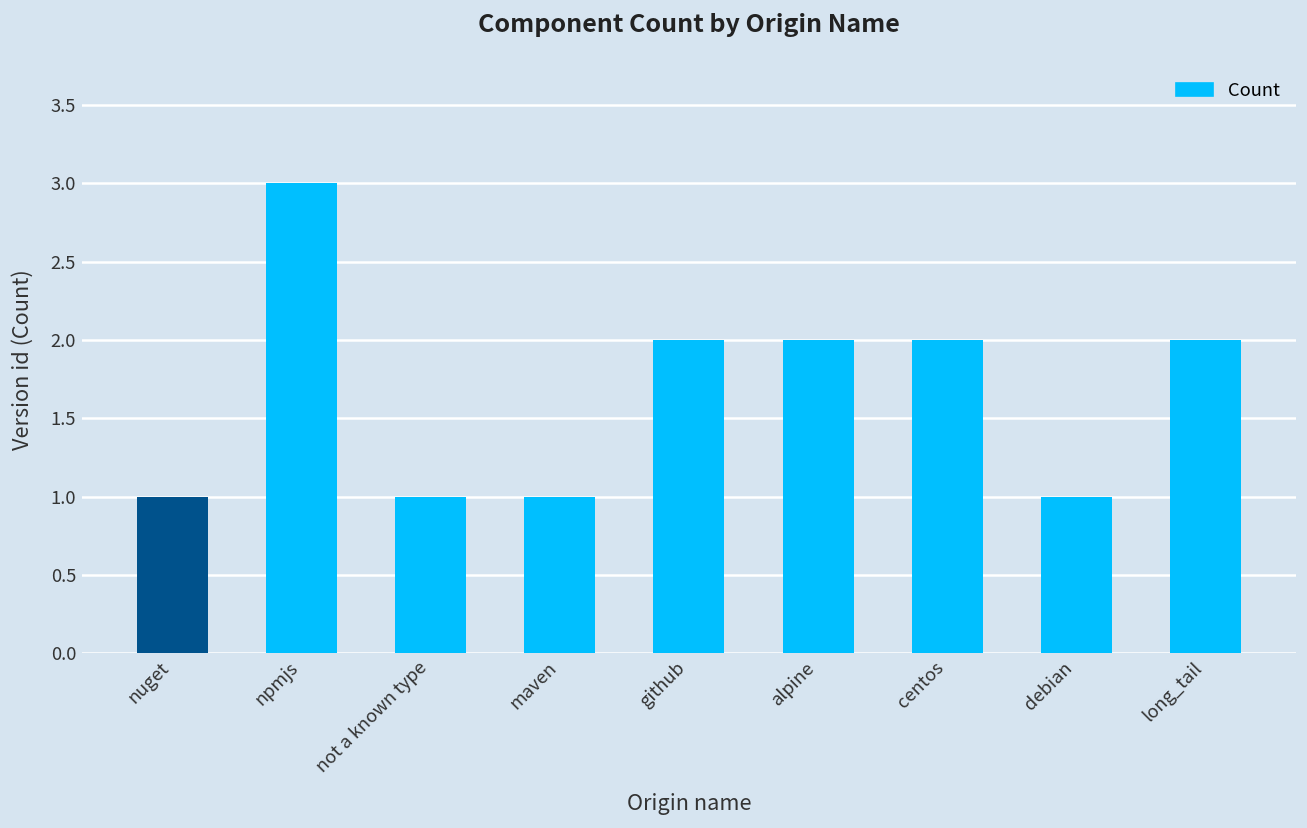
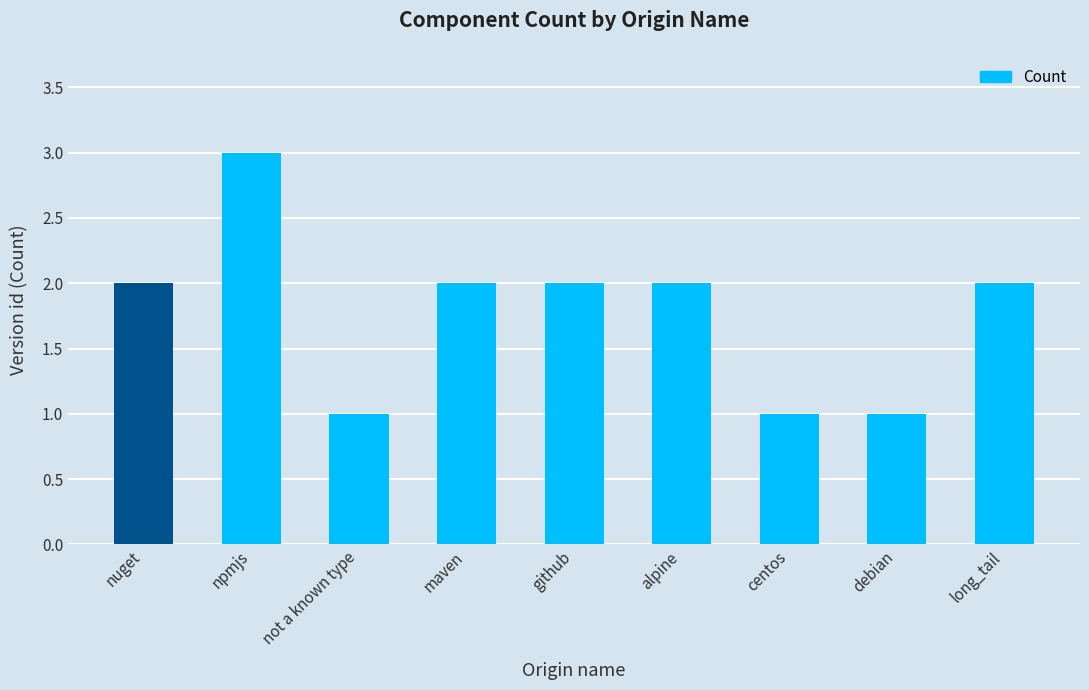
  {
-   "nuget": 1,
+   "nuget": 2,
    "npmjs": 3,
    "not a known type": 1,
-   "maven": 1,
+   "maven": 2,
    "github": 2,
    "alpine": 2,
-   "centos": 2,
+   "centos": 1,
    "debian": 1,
    "long_tail": 2
  }
